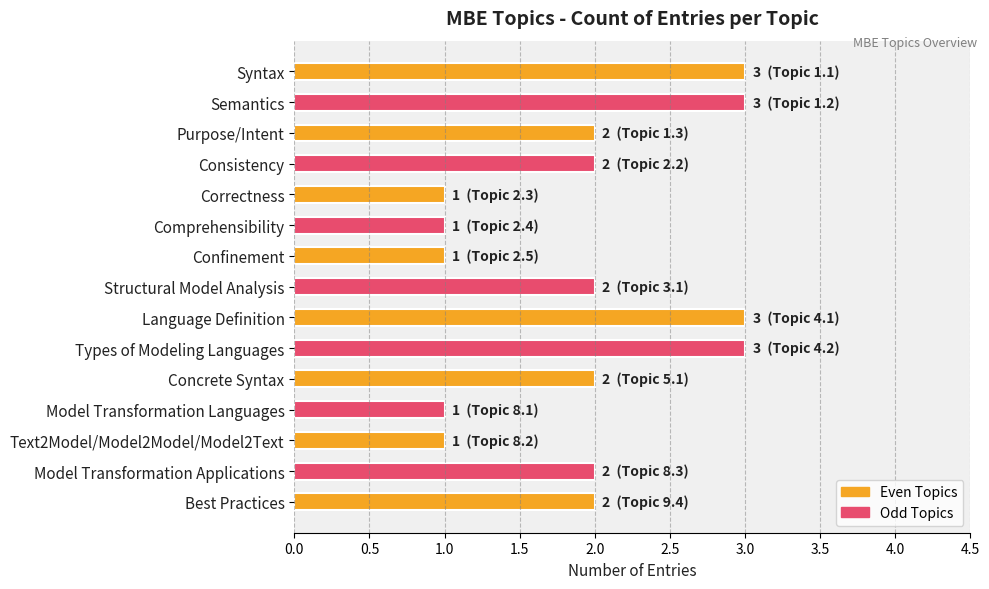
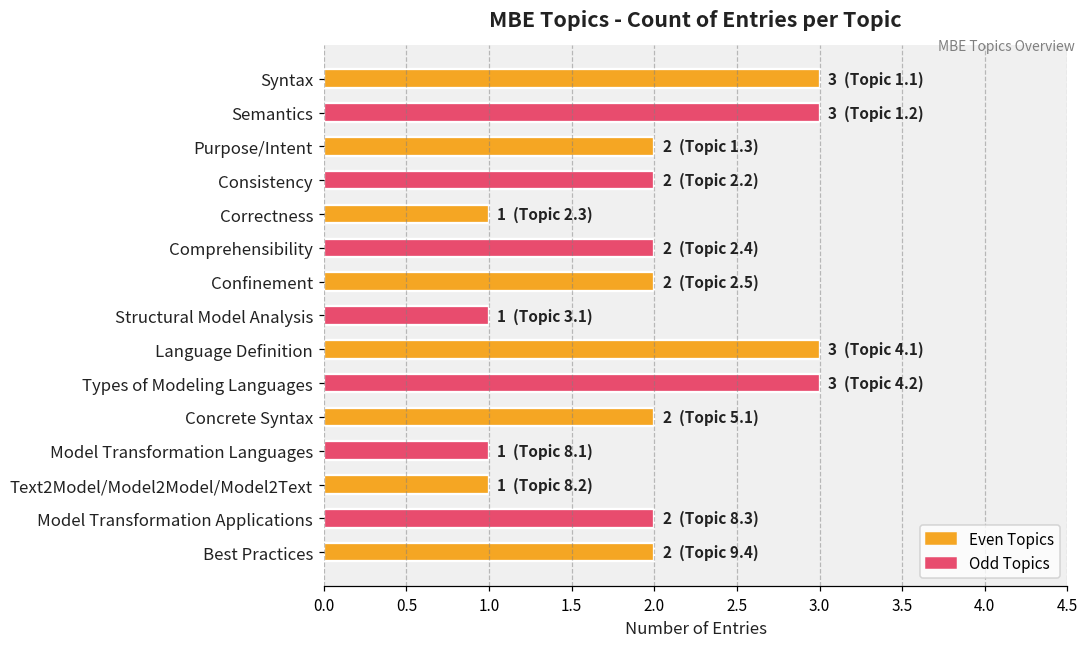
  {
    "Syntax": 3,
    "Semantics": 3,
    "Purpose/Intent": 2,
    "Consistency": 2,
    "Correctness": 1,
-   "Comprehensibility": 1,
-   "Confinement": 1,
-   "Structural Model Analysis": 2,
+   "Comprehensibility": 2,
+   "Confinement": 2,
+   "Structural Model Analysis": 1,
    "Language Definition": 3,
    "Types of Modeling Languages": 3,
    "Concrete Syntax": 2,
    "Model Transformation Languages": 1,
    "Text2Model/Model2Model/Model2Text": 1,
    "Model Transformation Applications": 2,
    "Best Practices": 2
  }
